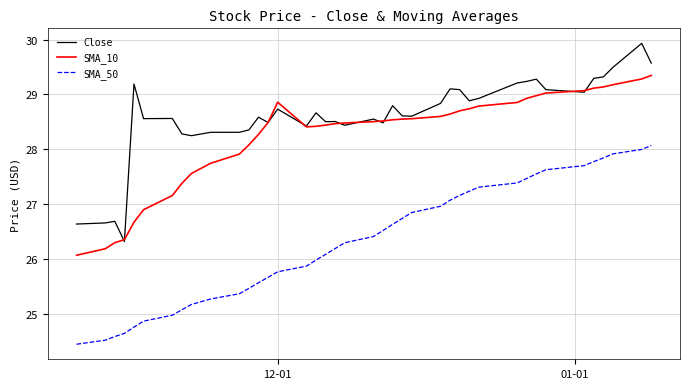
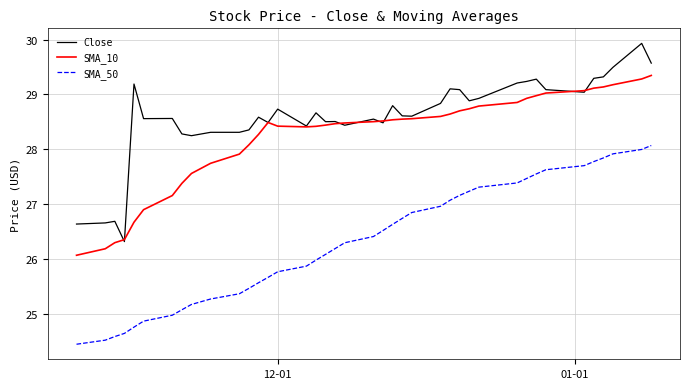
  {
    "Close": {
      "12-01": 28.7
    },
    "SMA_10": {
-     "12-01": 28.9
+     "12-01": 28.4
    },
    "SMA_50": {
      "12-01": 25.8
    }
  }
